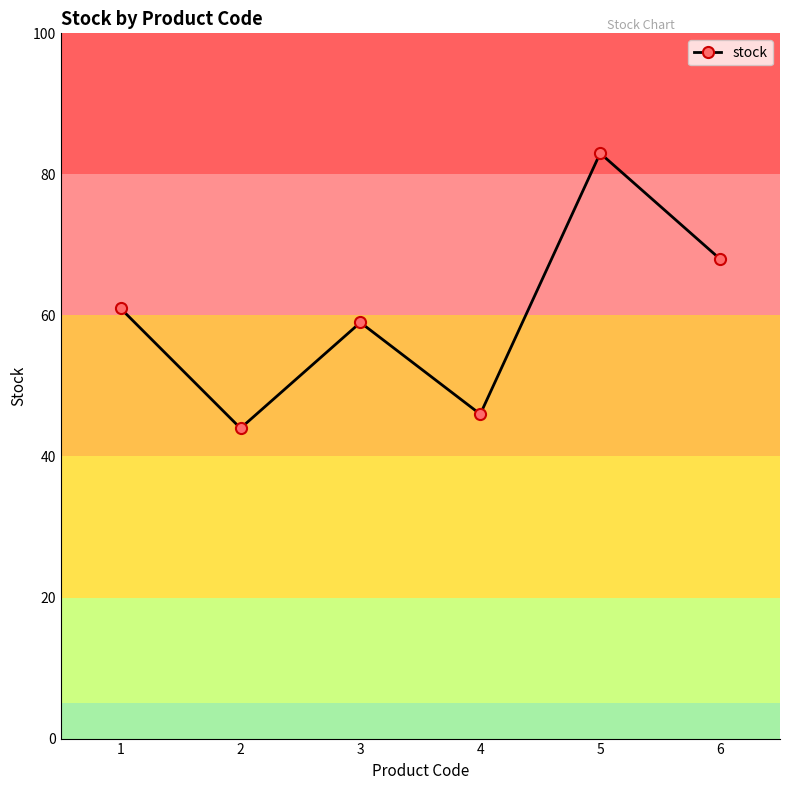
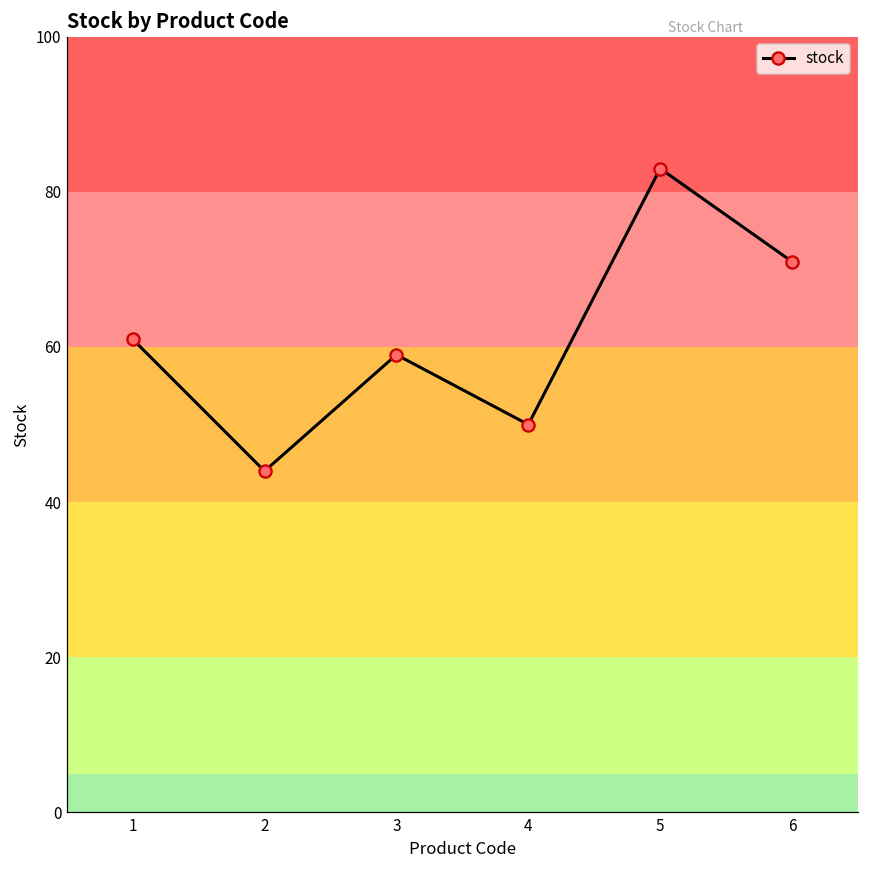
  {
    "1": 61,
    "2": 44,
    "3": 59,
-   "4": 46,
+   "4": 50,
    "5": 83,
-   "6": 68
+   "6": 71
  }
